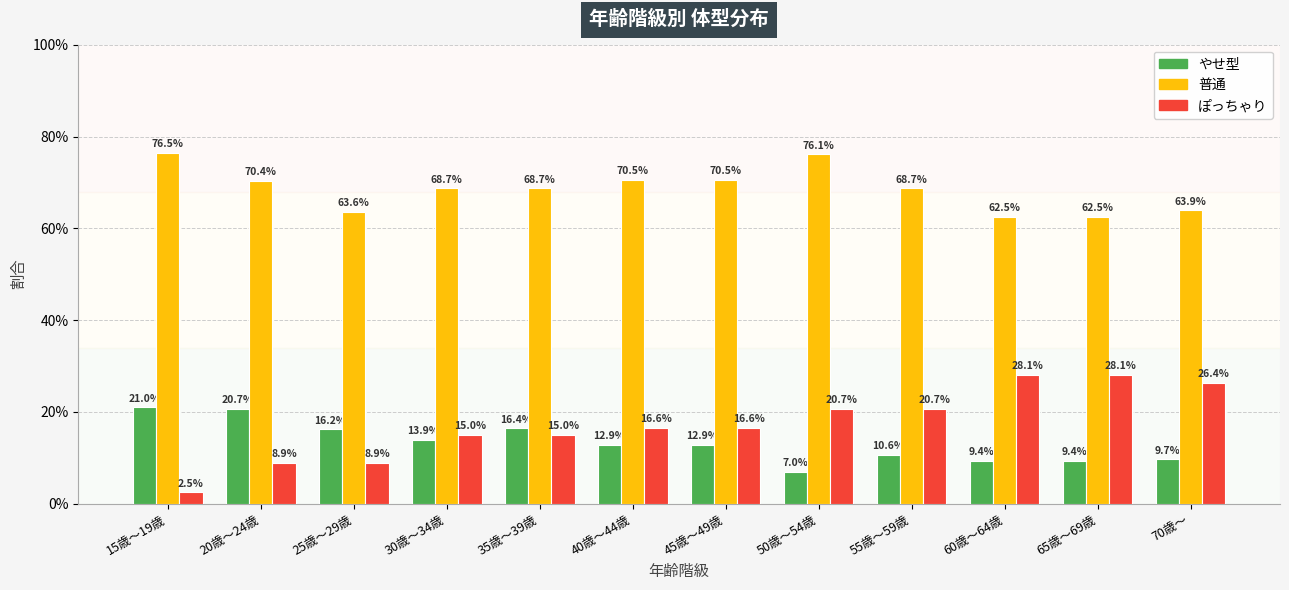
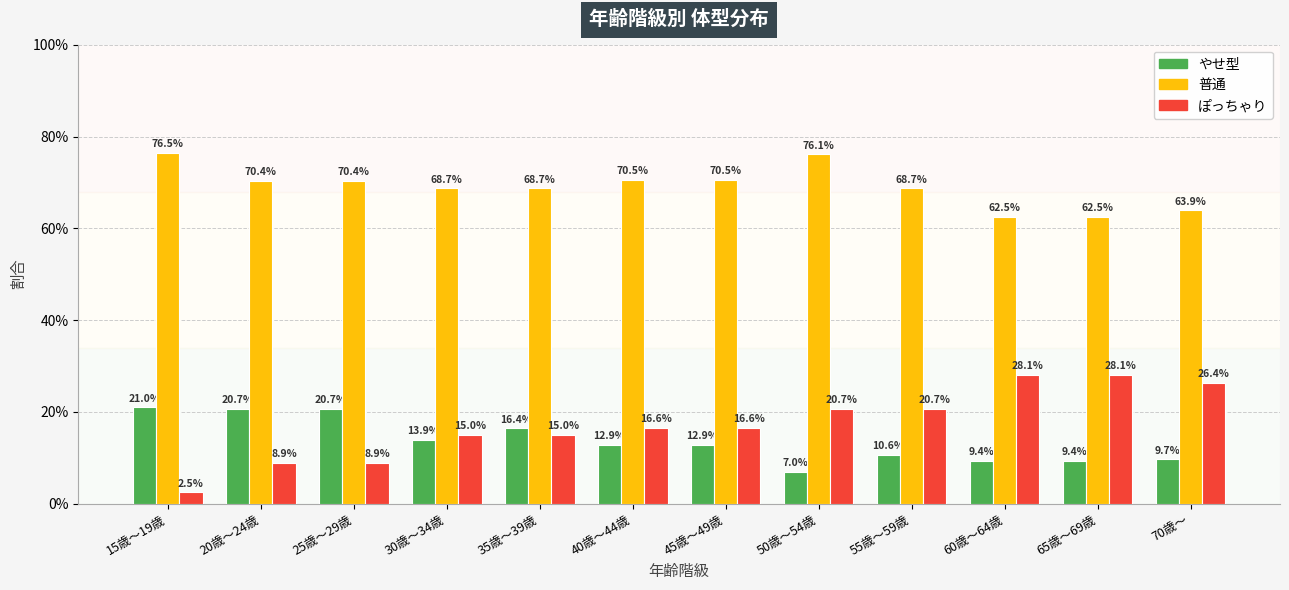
  {
    "やせ型": {
      "15歳～19歳": "21.0%",
      "20歳～24歳": "20.7%",
-     "25歳～29歳": "16.2%",
+     "25歳～29歳": "20.7%",
      "30歳～34歳": "13.9%",
      "35歳～39歳": "16.4%",
      "40歳～44歳": "12.9%",
      "45歳～49歳": "12.9%",
      "50歳～54歳": "7.0%",
      "55歳～59歳": "10.6%",
      "60歳～64歳": "9.4%",
      "65歳～69歳": "9.4%",
      "70歳～": "9.7%"
    },
    "普通": {
      "15歳～19歳": "76.5%",
      "20歳～24歳": "70.4%",
-     "25歳～29歳": "63.6%",
+     "25歳～29歳": "70.4%",
      "30歳～34歳": "68.7%",
      "35歳～39歳": "68.7%",
      "40歳～44歳": "70.5%",
      "45歳～49歳": "70.5%",
      "50歳～54歳": "76.1%",
      "55歳～59歳": "68.7%",
      "60歳～64歳": "62.5%",
      "65歳～69歳": "62.5%",
      "70歳～": "63.9%"
    },
    "ぽっちゃり": {
      "15歳～19歳": "2.5%",
      "20歳～24歳": "8.9%",
      "25歳～29歳": "8.9%",
      "30歳～34歳": "15.0%",
      "35歳～39歳": "15.0%",
      "40歳～44歳": "16.6%",
      "45歳～49歳": "16.6%",
      "50歳～54歳": "20.7%",
      "55歳～59歳": "20.7%",
      "60歳～64歳": "28.1%",
      "65歳～69歳": "28.1%",
      "70歳～": "26.4%"
    }
  }
